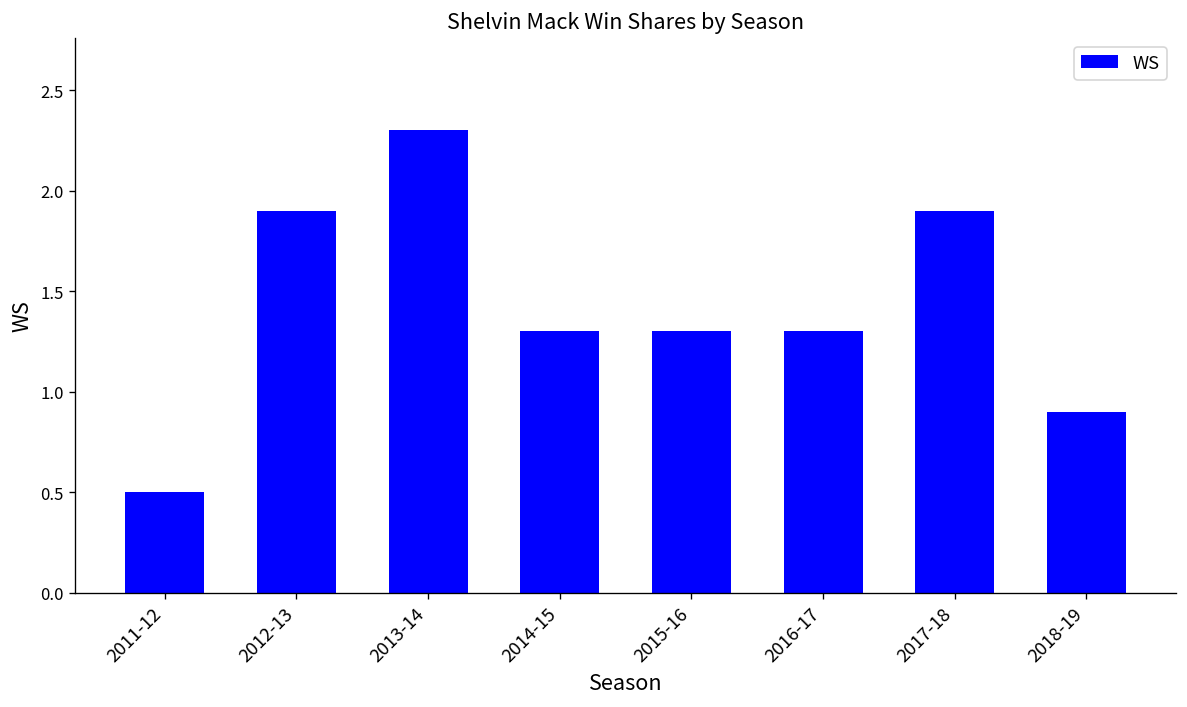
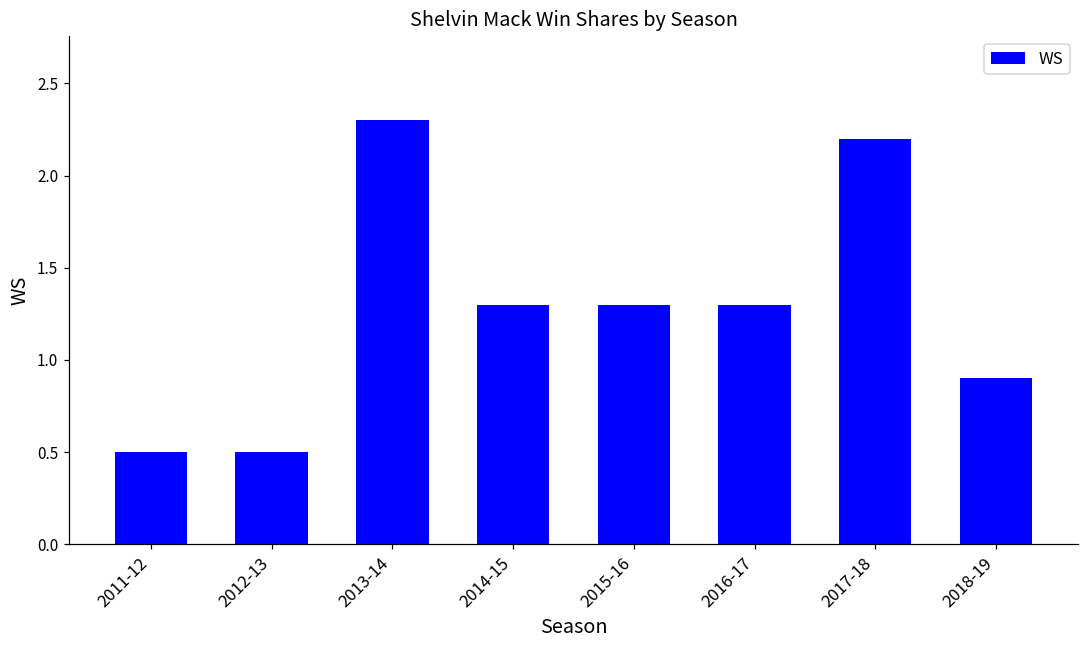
  {
    "2011-12": 0.5,
-   "2012-13": 1.9,
+   "2012-13": 0.5,
    "2013-14": 2.3,
    "2014-15": 1.3,
    "2015-16": 1.3,
    "2016-17": 1.3,
-   "2017-18": 1.9,
+   "2017-18": 2.2,
    "2018-19": 0.9
  }
